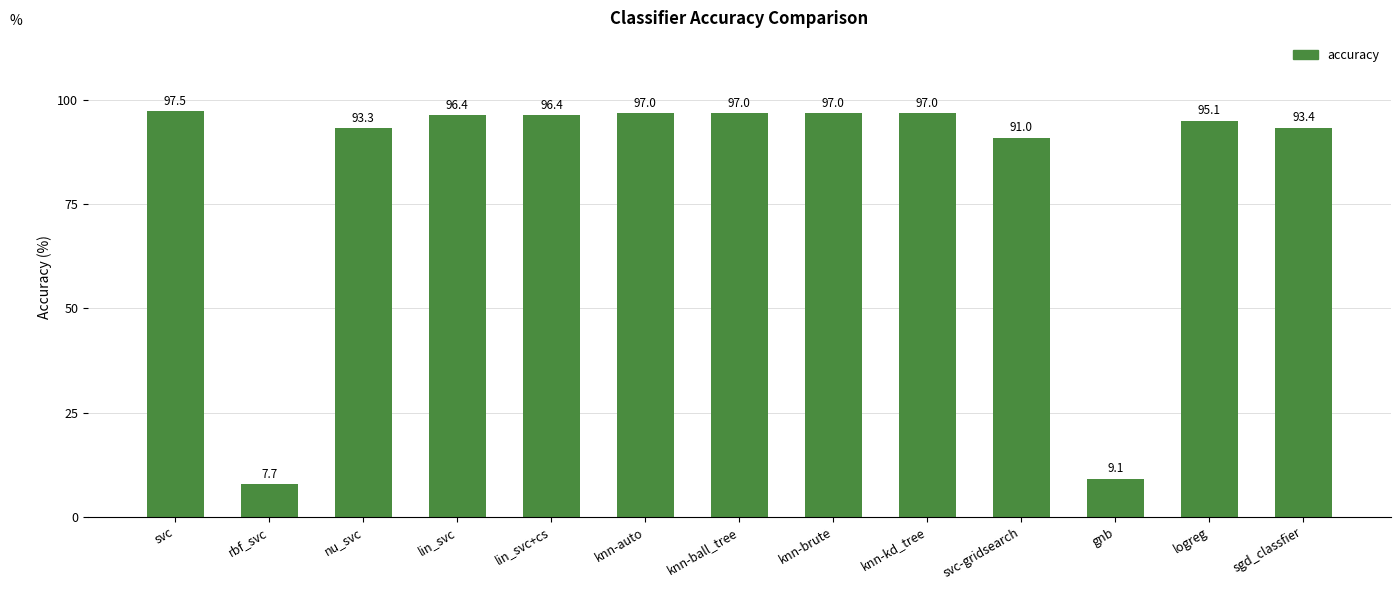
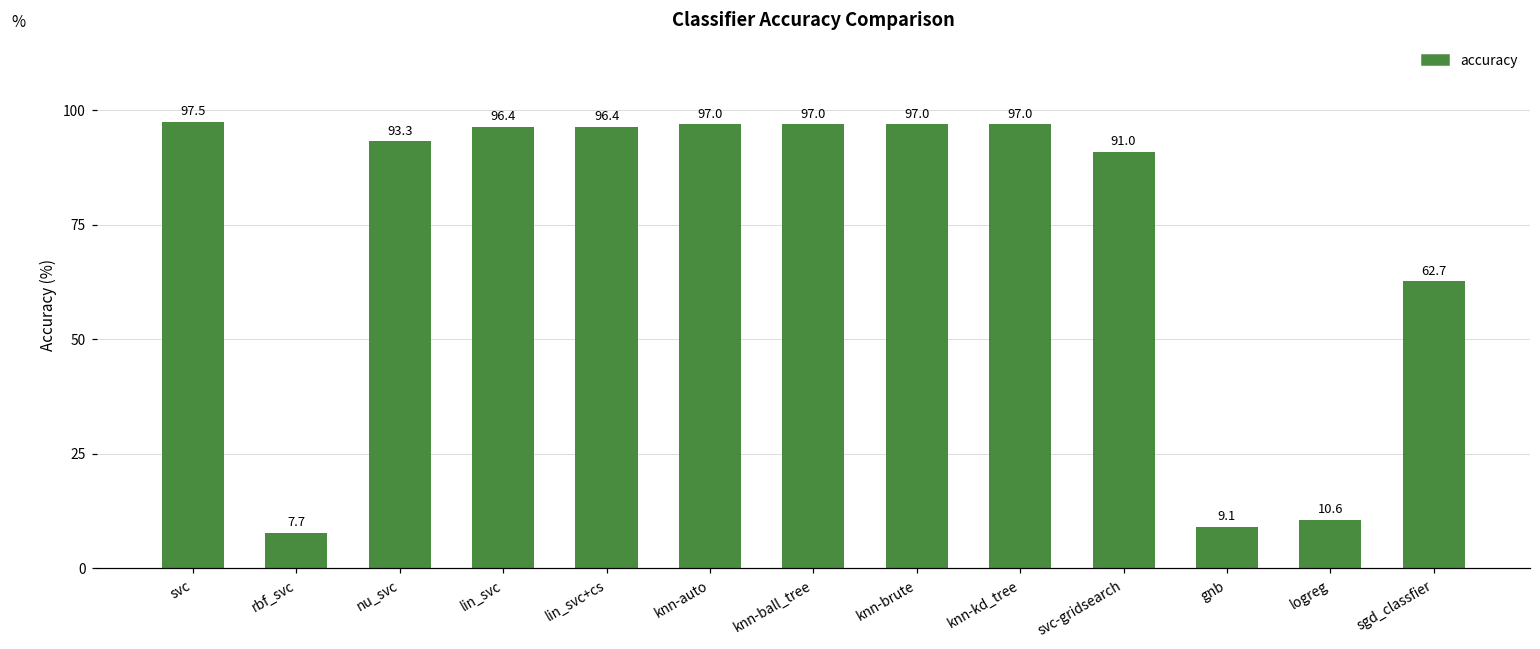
  {
    "svc": 97.5,
    "rbf_svc": 7.7,
    "nu_svc": 93.3,
    "lin_svc": 96.4,
    "lin_svc+cs": 96.4,
    "knn-auto": 97.0,
    "knn-ball_tree": 97.0,
    "knn-brute": 97.0,
    "knn-kd_tree": 97.0,
    "svc-gridsearch": 91.0,
    "gnb": 9.1,
-   "logreg": 95.1,
-   "sgd_classfier": 93.4
+   "logreg": 10.6,
+   "sgd_classfier": 62.7
  }
